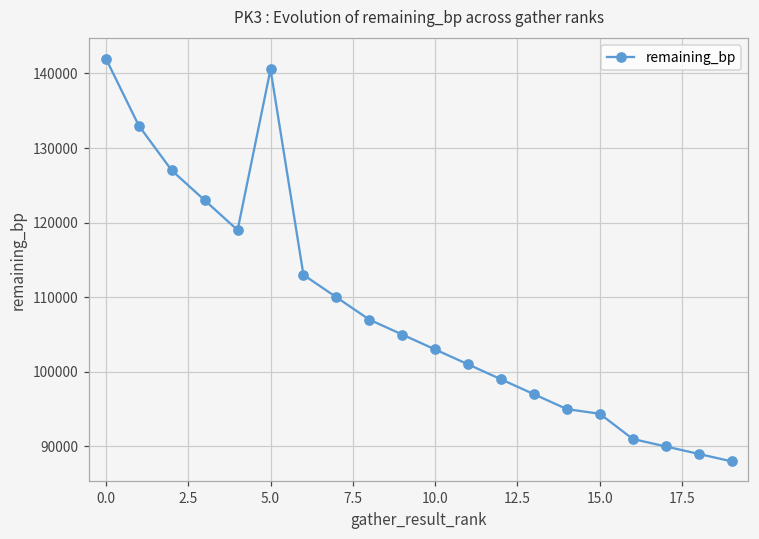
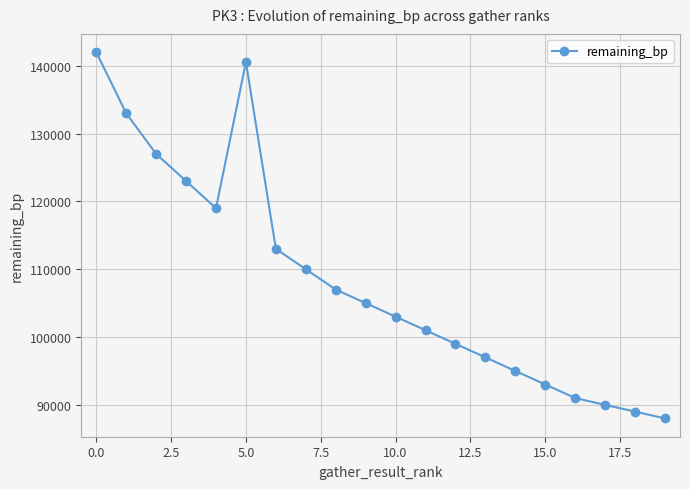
  {
    "0.0": 142000,
    "5.0": 141000,
    "10.0": 103000,
-   "15.0": 94000
+   "15.0": 93000
  }
